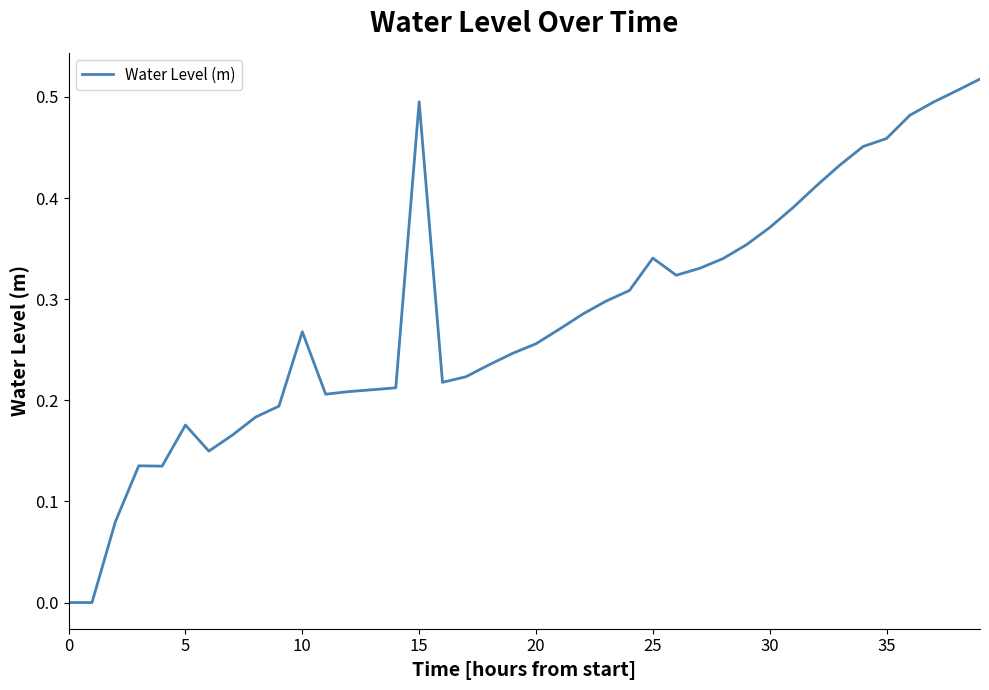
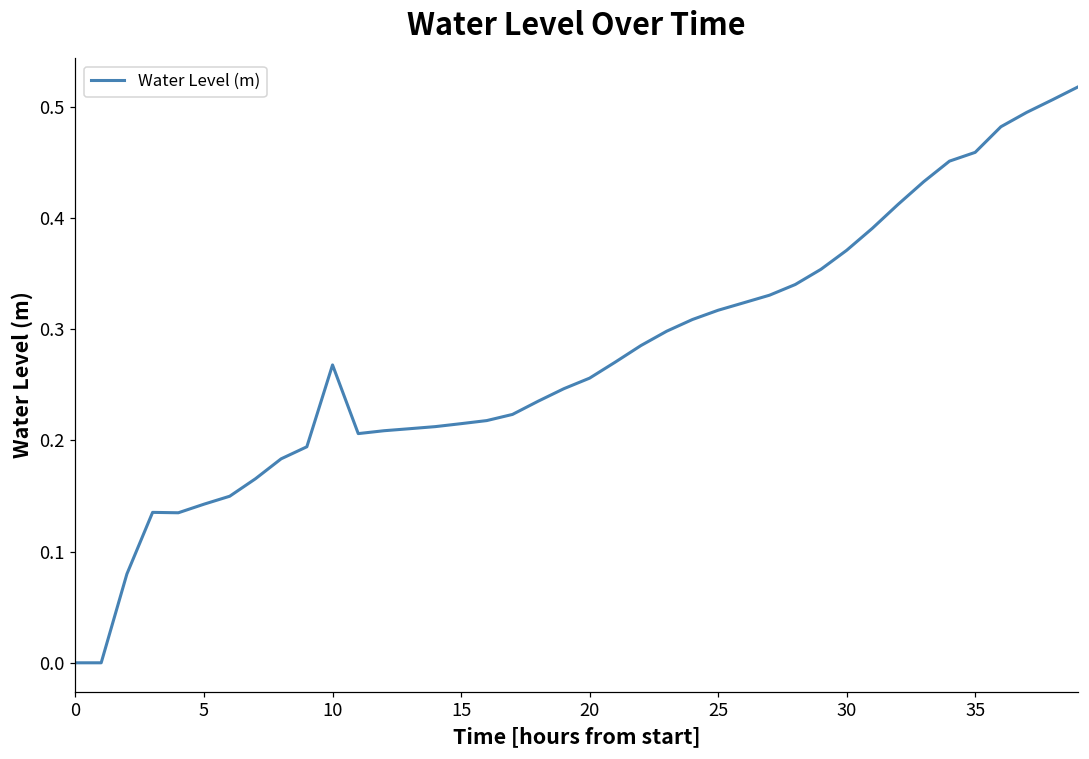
  {
    "0": 0.000,
-   "5": 0.176,
+   "5": 0.143,
    "10": 0.268,
-   "15": 0.495,
+   "15": 0.215,
    "20": 0.256,
-   "25": 0.341,
+   "25": 0.317,
    "30": 0.371,
    "35": 0.459
  }
